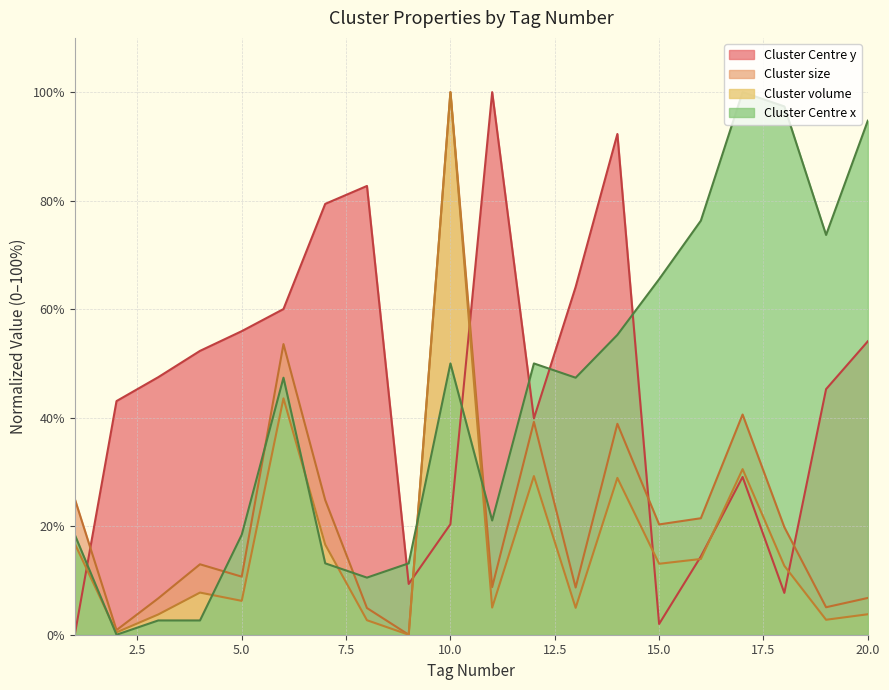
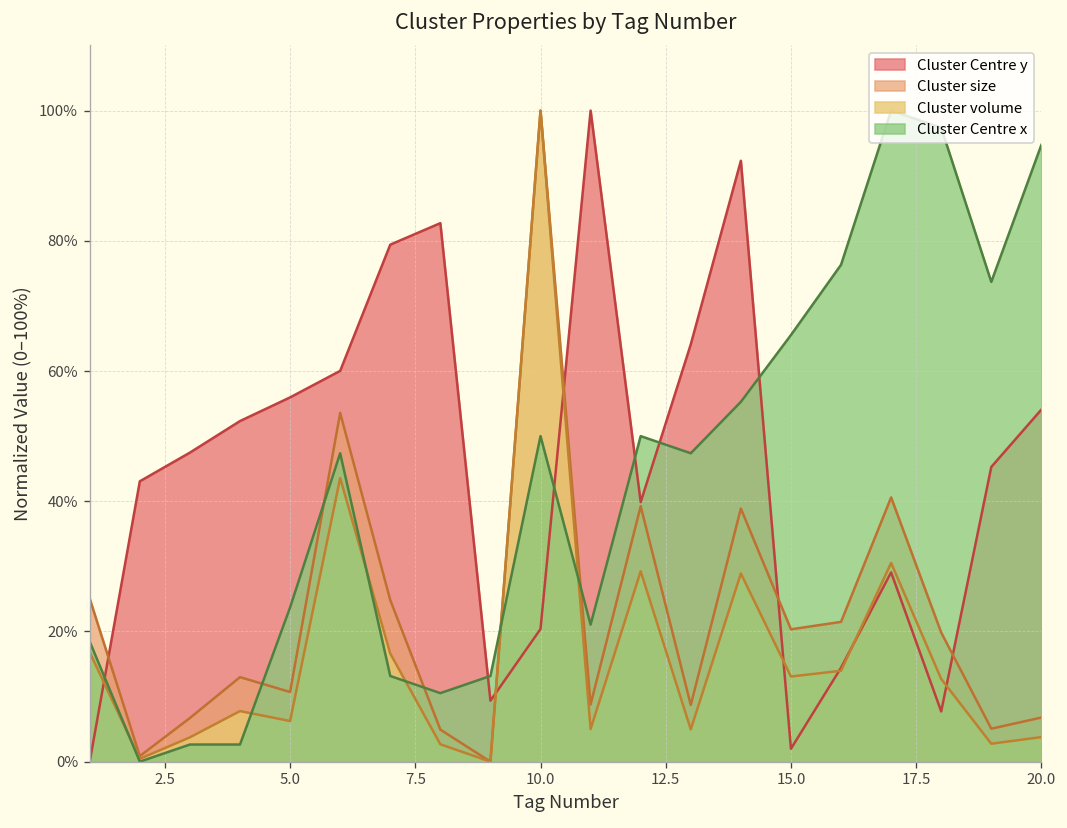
  {
    "Cluster Centre x": {
-     "5.0": "18%",
+     "5.0": "24%",
      "10.0": "50%",
      "15.0": "66%",
      "20.0": "95%"
    }
  }
